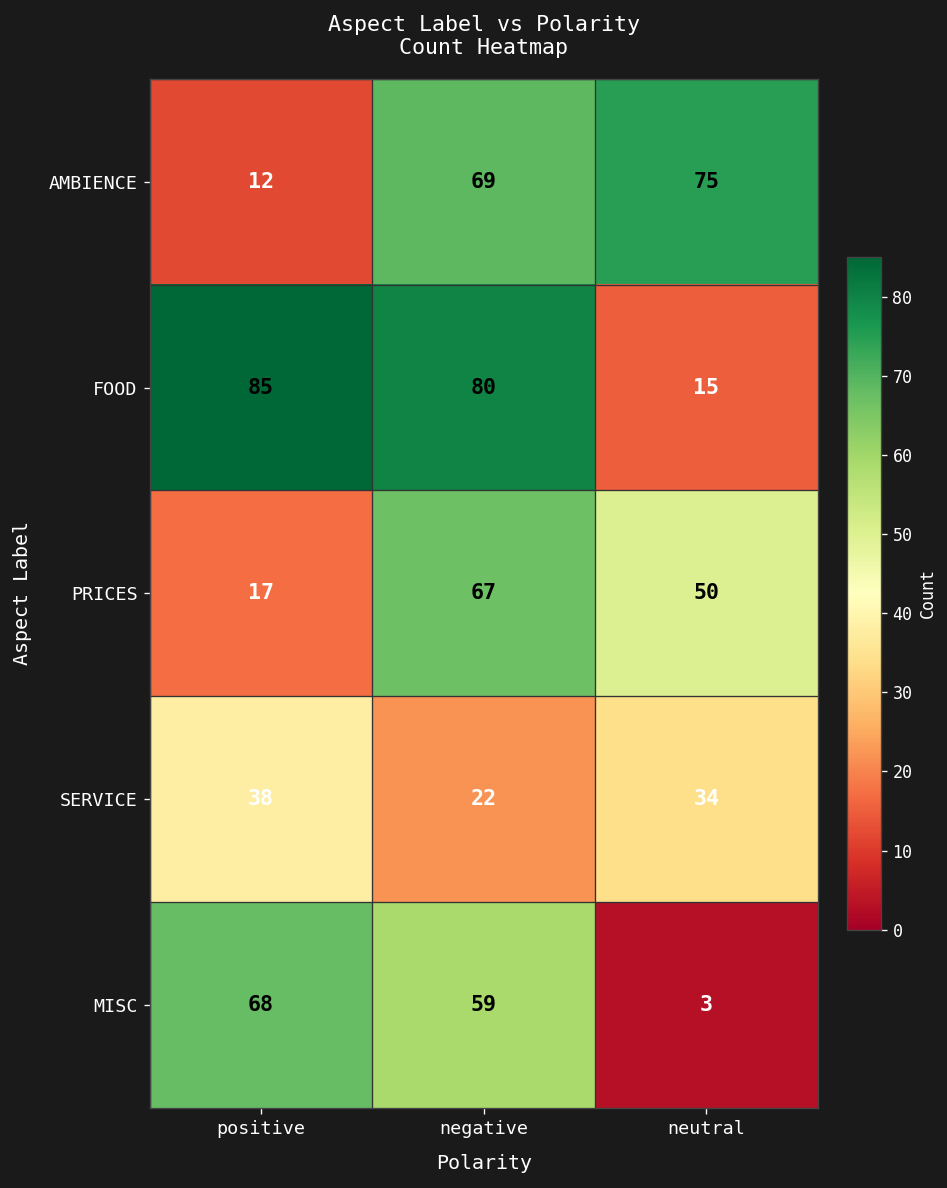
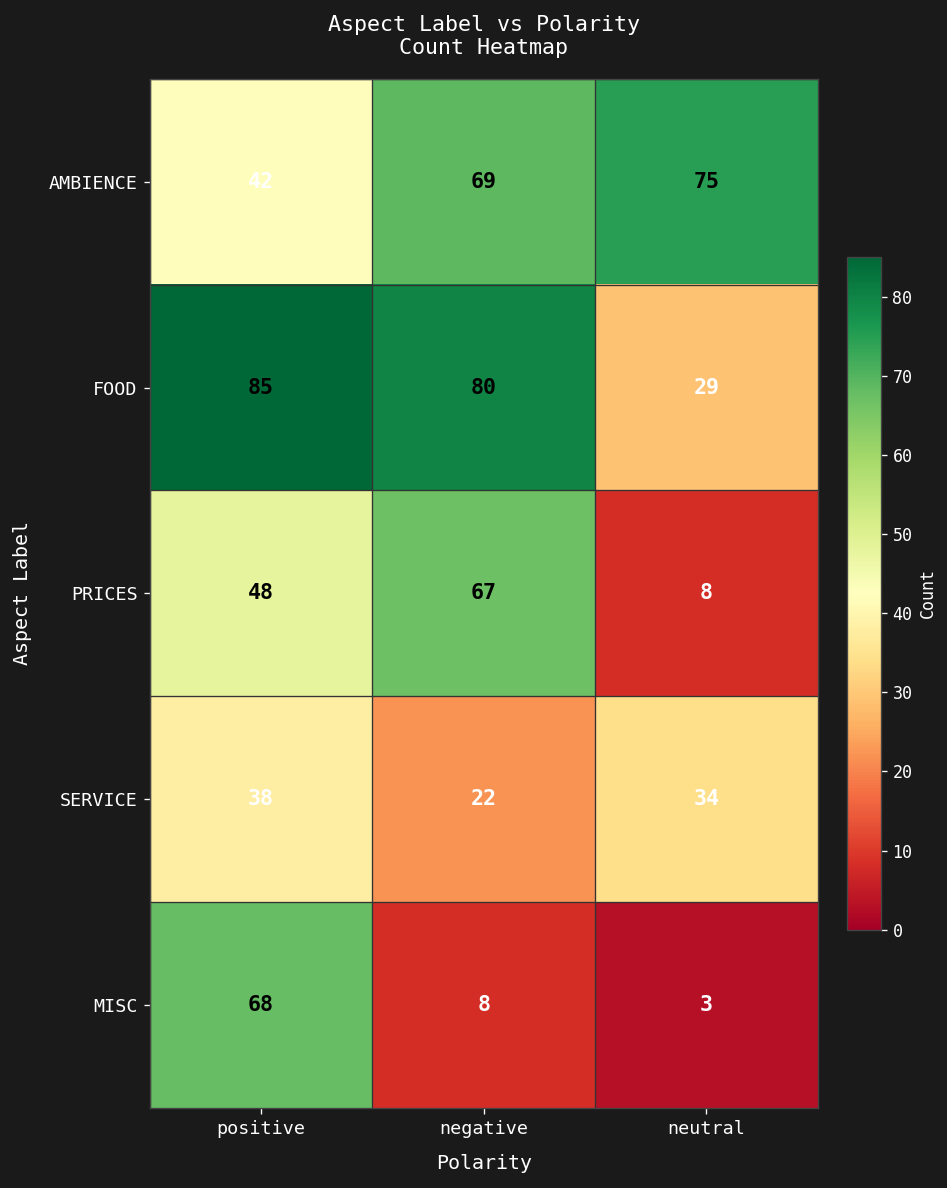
  {
    "AMBIENCE": {
-     "positive": 12,
+     "positive": 42,
      "negative": 69,
      "neutral": 75
    },
    "FOOD": {
      "positive": 85,
      "negative": 80,
-     "neutral": 15
+     "neutral": 29
    },
    "PRICES": {
-     "positive": 17,
+     "positive": 48,
      "negative": 67,
-     "neutral": 50
+     "neutral": 8
    },
    "SERVICE": {
      "positive": 38,
      "negative": 22,
      "neutral": 34
    },
    "MISC": {
      "positive": 68,
-     "negative": 59,
+     "negative": 8,
      "neutral": 3
    }
  }
